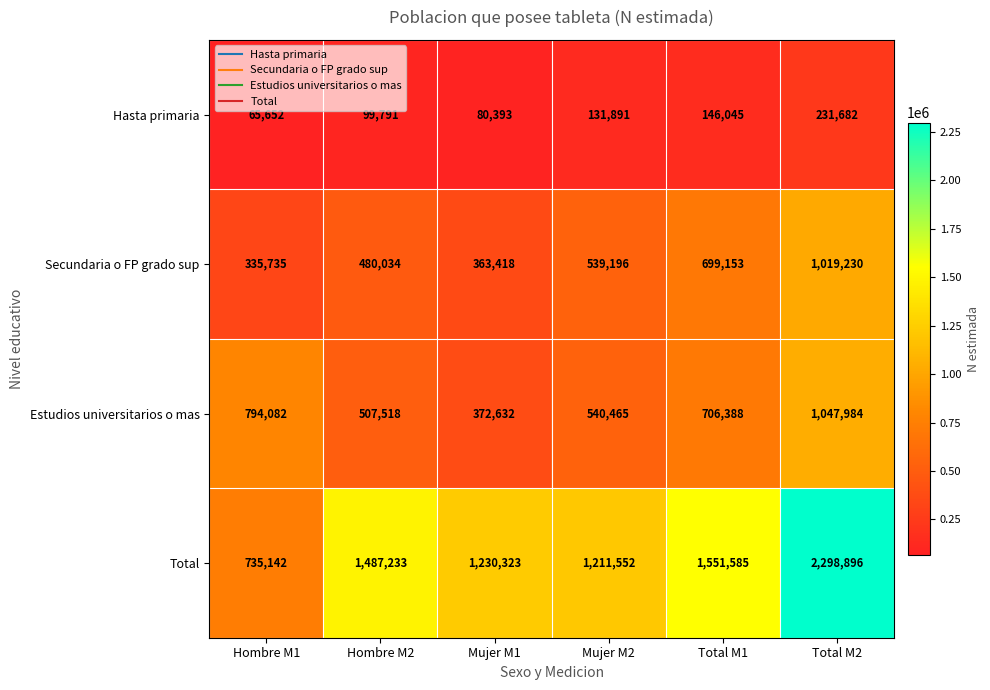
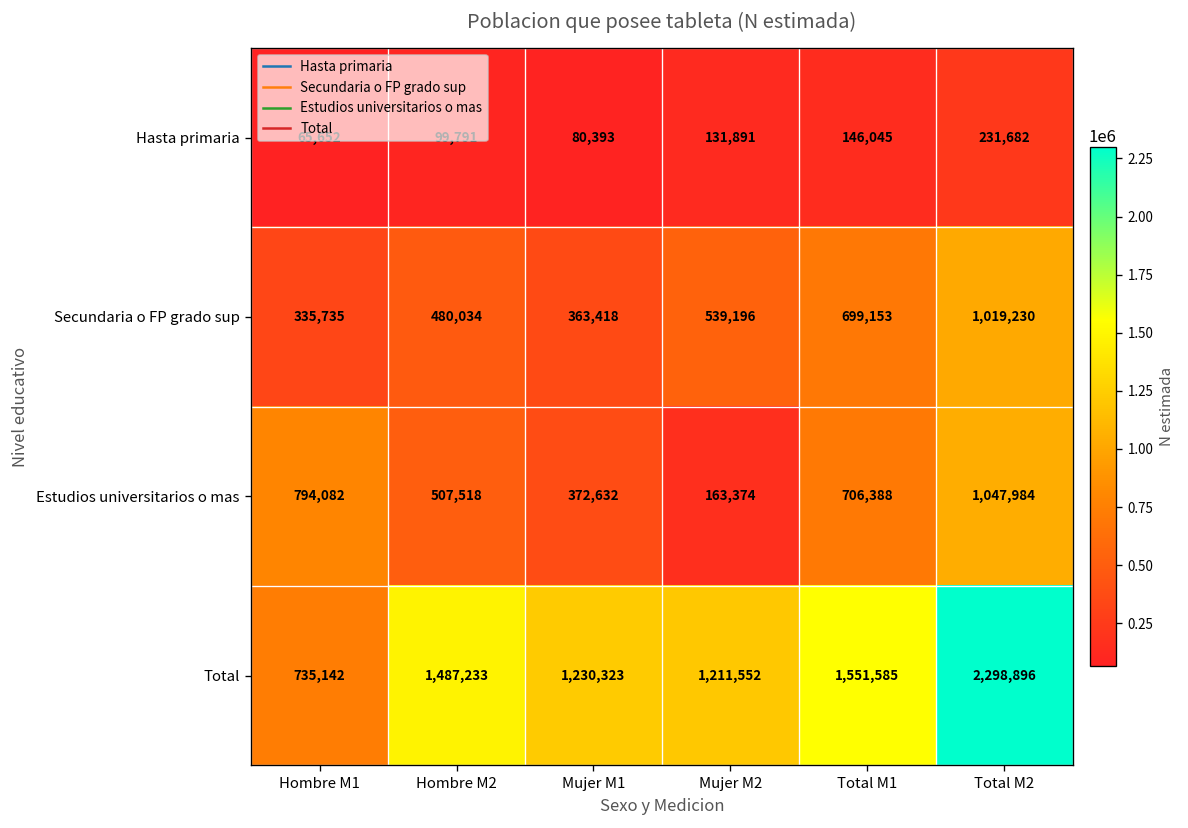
  {
    "Hasta primaria": {
      "Mujer M1": "80,393",
      "Mujer M2": "131,891",
      "Total M1": "146,045",
      "Total M2": "231,682"
    },
    "Secundaria o FP grado sup": {
      "Hombre M1": "335,735",
      "Hombre M2": "480,034",
      "Mujer M1": "363,418",
      "Mujer M2": "539,196",
      "Total M1": "699,153",
      "Total M2": "1,019,230"
    },
    "Estudios universitarios o mas": {
      "Hombre M1": "794,082",
      "Hombre M2": "507,518",
      "Mujer M1": "372,632",
-     "Mujer M2": "540,465",
+     "Mujer M2": "163,374",
      "Total M1": "706,388",
      "Total M2": "1,047,984"
    },
    "Total": {
      "Hombre M1": "735,142",
      "Hombre M2": "1,487,233",
      "Mujer M1": "1,230,323",
      "Mujer M2": "1,211,552",
      "Total M1": "1,551,585",
      "Total M2": "2,298,896"
    }
  }
